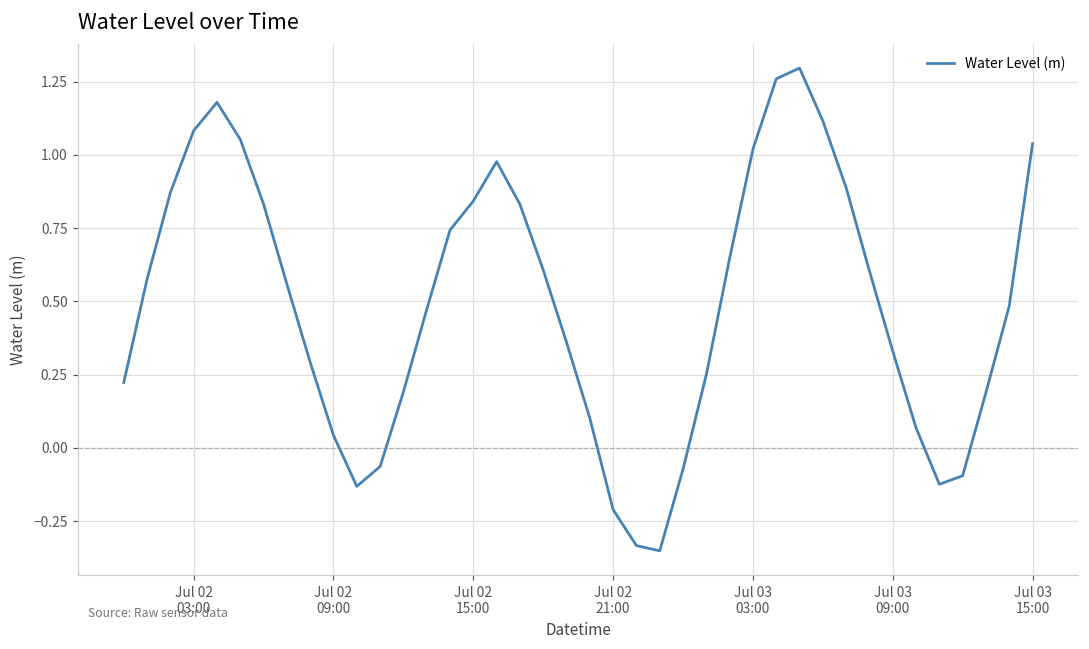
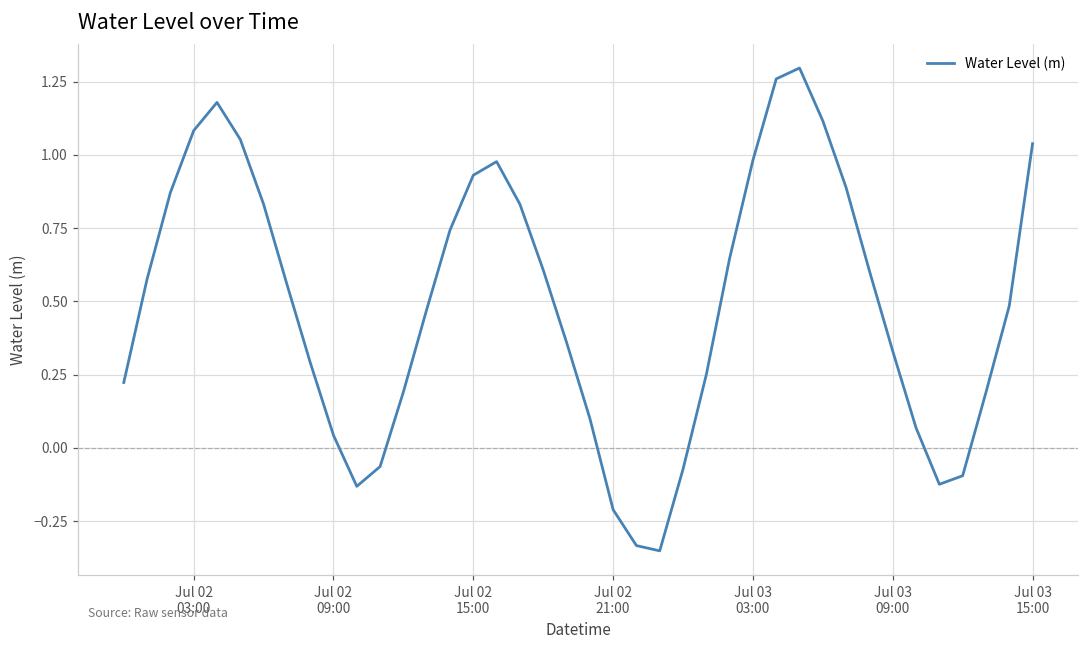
  {
    "Jul 02 03:00": 1.08,
    "Jul 02 09:00": 0.04,
-   "Jul 02 15:00": 0.84,
+   "Jul 02 15:00": 0.93,
    "Jul 02 21:00": -0.21,
-   "Jul 03 03:00": 1.02,
+   "Jul 03 03:00": 0.98,
    "Jul 03 09:00": 0.33,
    "Jul 03 15:00": 1.04
  }
